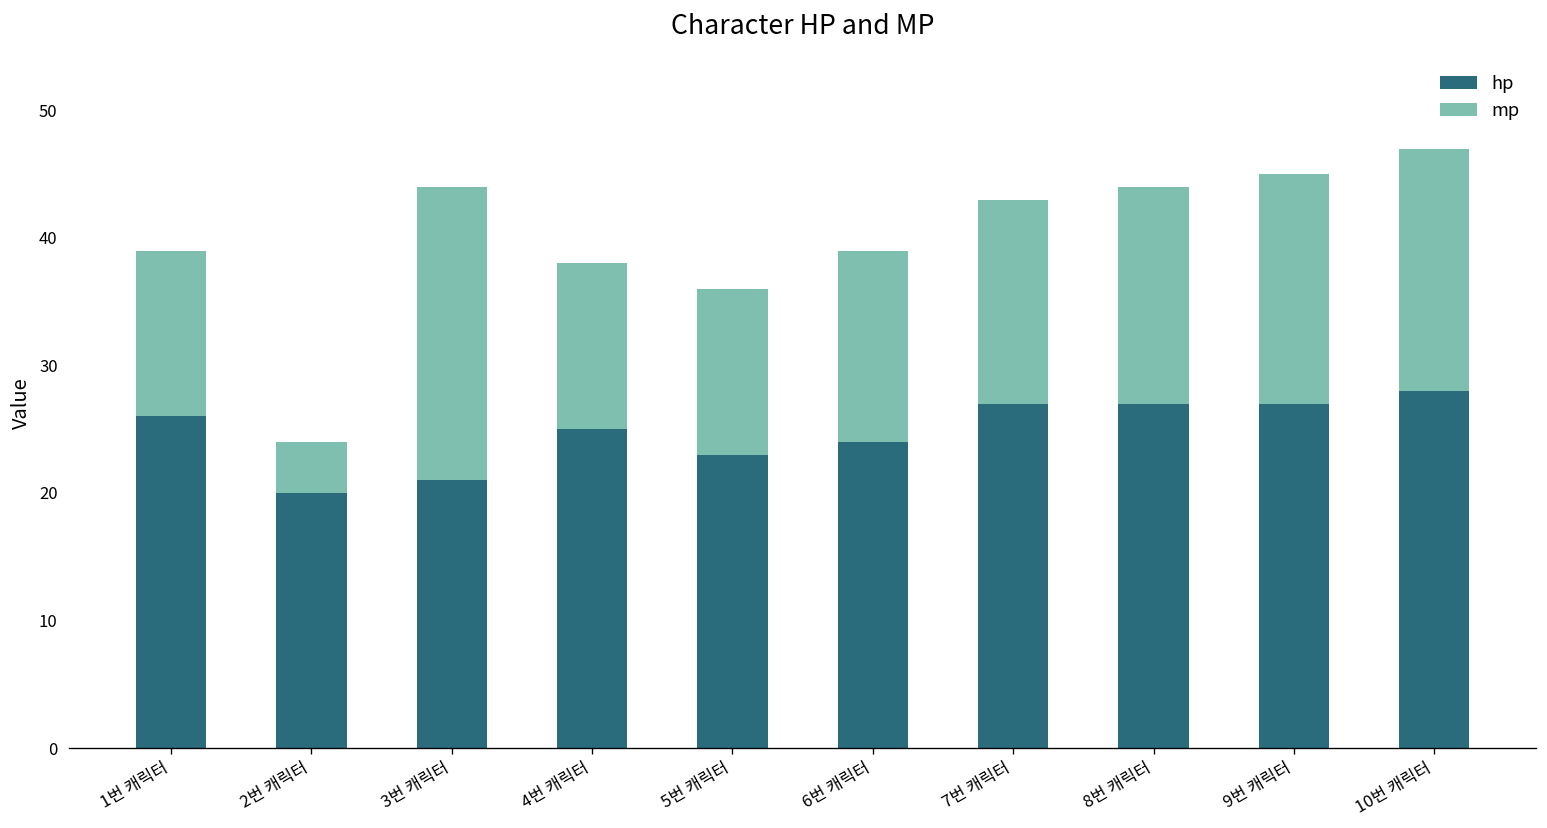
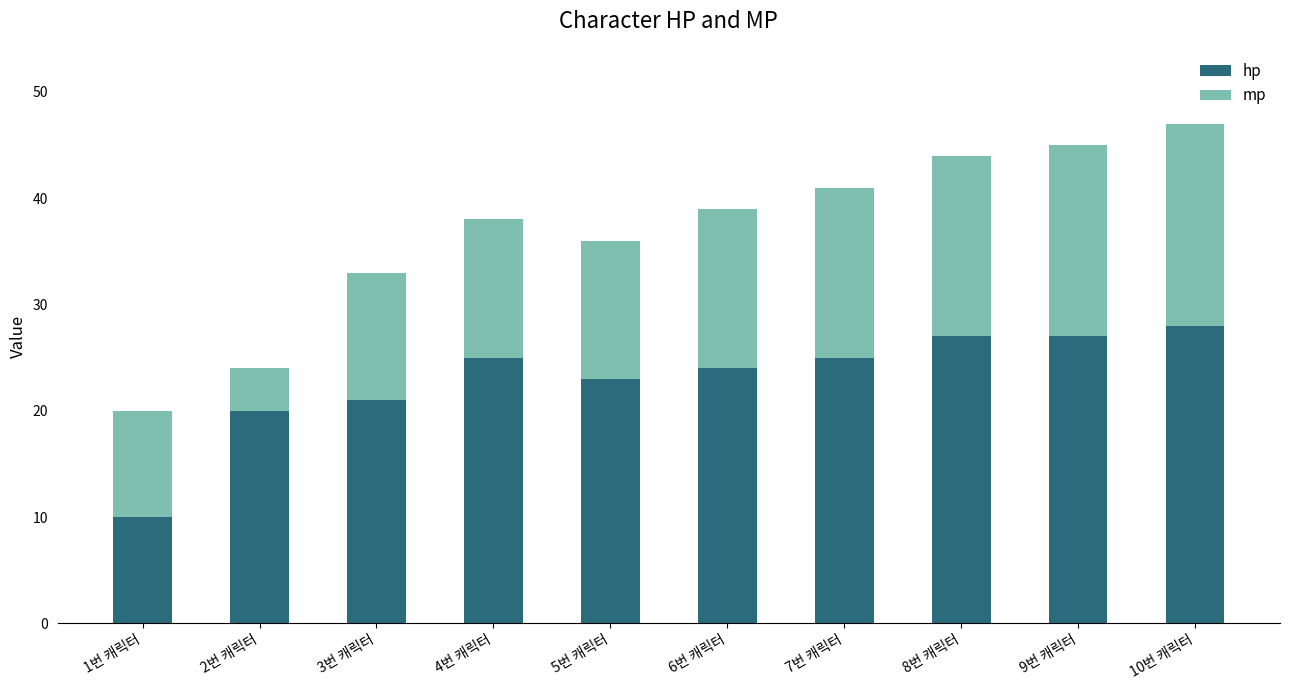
  {
    "hp": {
-     "1번 캐릭터": 26,
+     "1번 캐릭터": 10,
      "2번 캐릭터": 20,
      "3번 캐릭터": 21,
      "4번 캐릭터": 25,
      "5번 캐릭터": 23,
      "6번 캐릭터": 24,
-     "7번 캐릭터": 27,
+     "7번 캐릭터": 25,
      "8번 캐릭터": 27,
      "9번 캐릭터": 27,
      "10번 캐릭터": 28
    },
    "mp": {
-     "1번 캐릭터": 13,
+     "1번 캐릭터": 10,
      "2번 캐릭터": 4,
-     "3번 캐릭터": 23,
+     "3번 캐릭터": 12,
      "4번 캐릭터": 13,
      "5번 캐릭터": 13,
      "6번 캐릭터": 15,
      "7번 캐릭터": 16,
      "8번 캐릭터": 17,
      "9번 캐릭터": 18,
      "10번 캐릭터": 19
    }
  }
